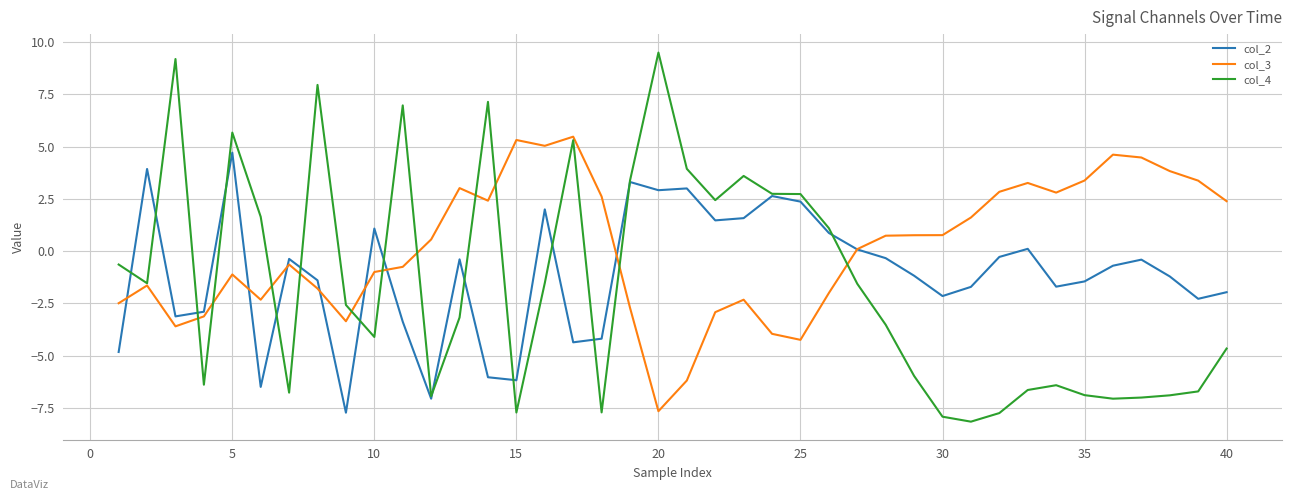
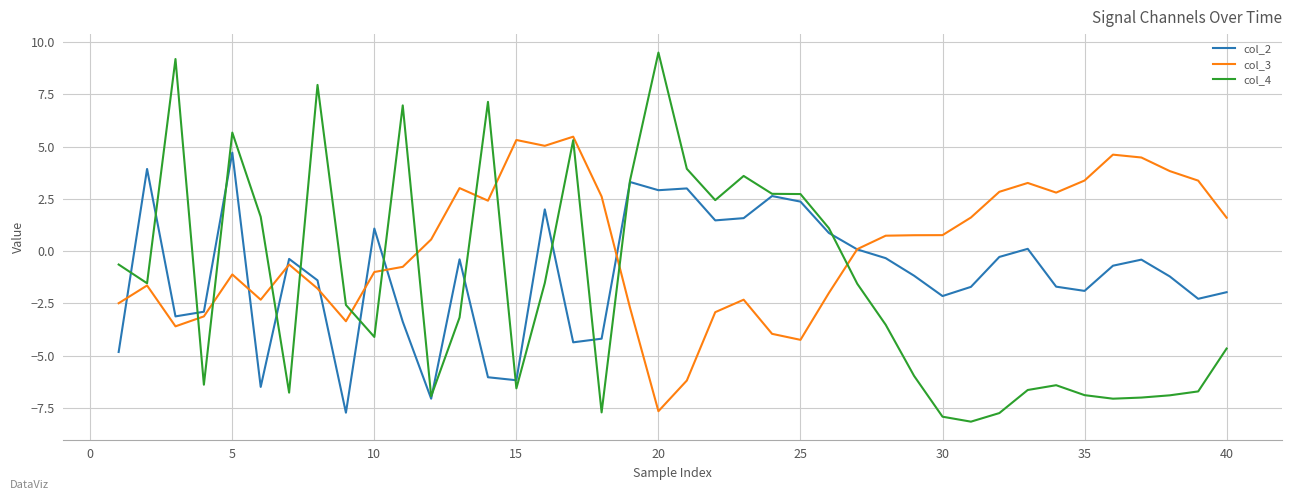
  {
    "col_2": {
      "5": 4.7,
      "10": 1.1,
      "15": -6.2,
      "20": 2.9,
      "25": 2.4,
      "30": -2.2,
-     "35": -1.5,
+     "35": -1.9,
      "40": -2.0
    },
    "col_3": {
      "5": -1.1,
      "10": -1.0,
      "15": 5.3,
      "20": -7.7,
      "25": -4.2,
      "30": 0.8,
      "35": 3.4,
-     "40": 2.4
+     "40": 1.6
    },
    "col_4": {
      "5": 5.7,
      "10": -4.1,
-     "15": -7.7,
+     "15": -6.6,
      "20": 9.5,
      "25": 2.7,
      "30": -7.9,
      "35": -6.9,
      "40": -4.7
    }
  }
